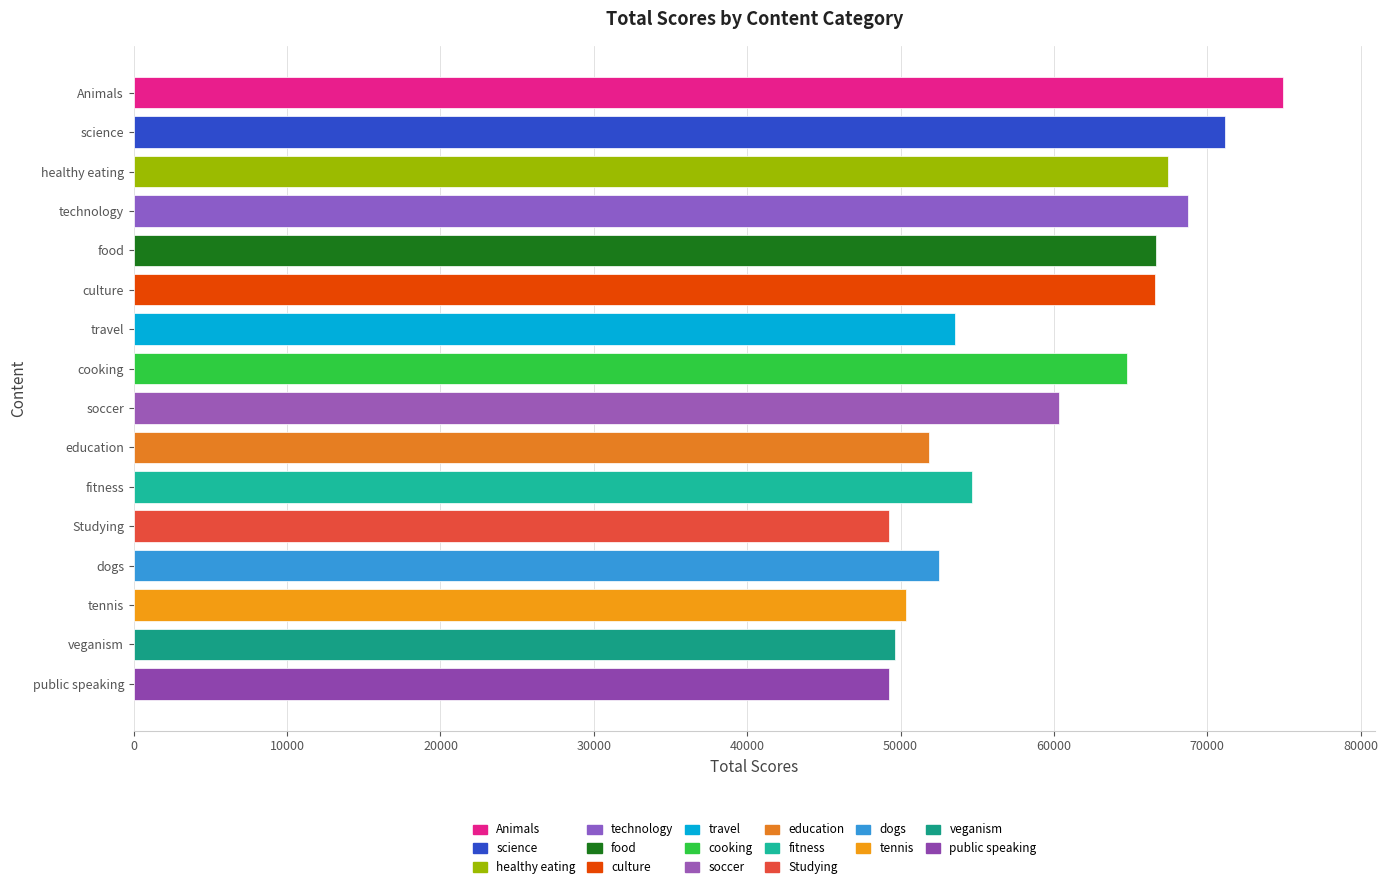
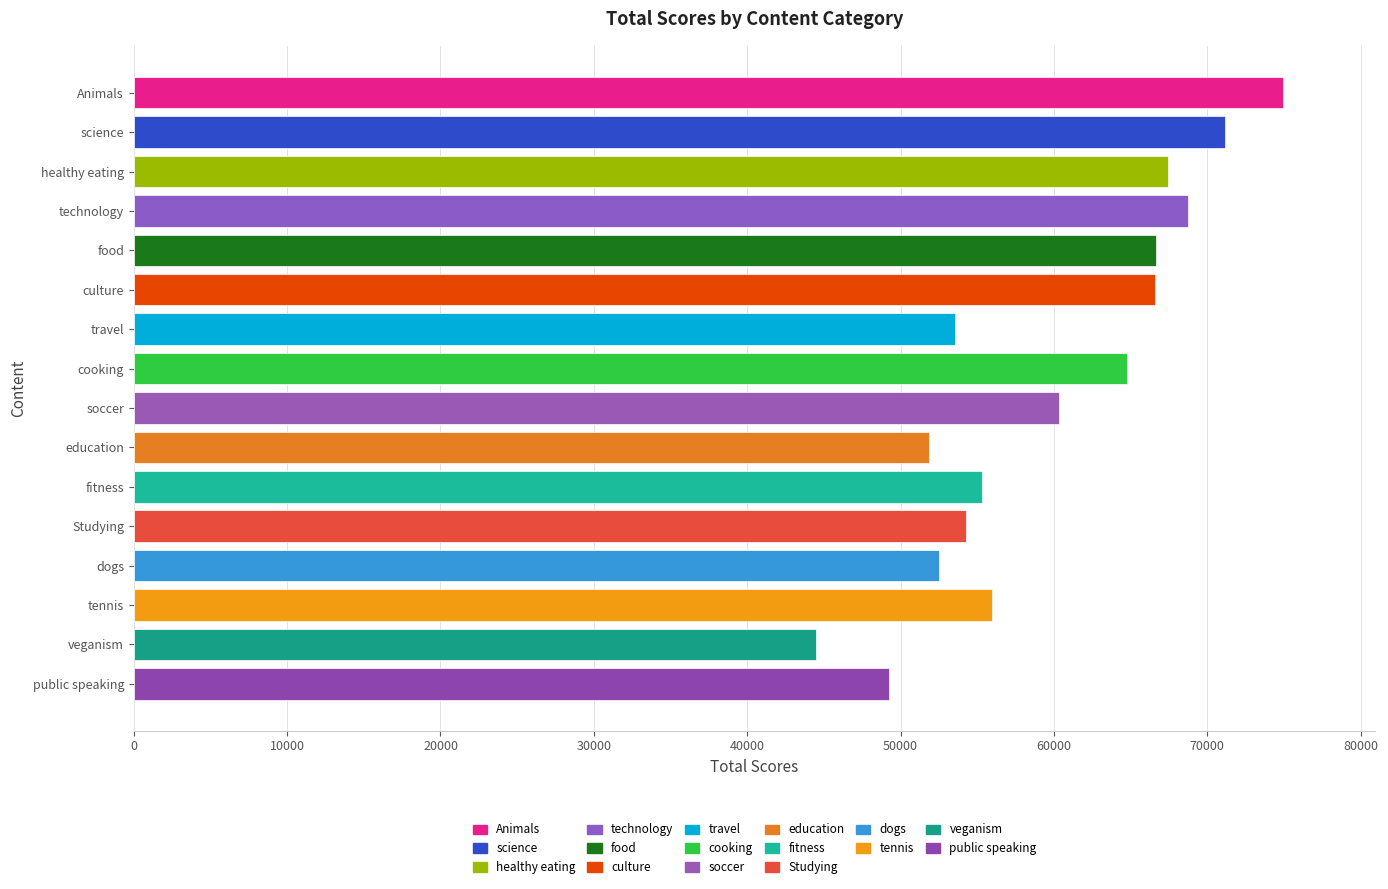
  {
    "Animals": 75000,
    "science": 71200,
    "healthy eating": 67400,
    "technology": 68700,
    "food": 66700,
    "culture": 66600,
    "travel": 53600,
    "cooking": 64800,
    "soccer": 60300,
    "education": 51900,
-   "fitness": 54600,
-   "Studying": 49200,
+   "fitness": 55300,
+   "Studying": 54300,
    "dogs": 52500,
-   "tennis": 50300,
-   "veganism": 49600,
+   "tennis": 56000,
+   "veganism": 44500,
    "public speaking": 49300
  }
